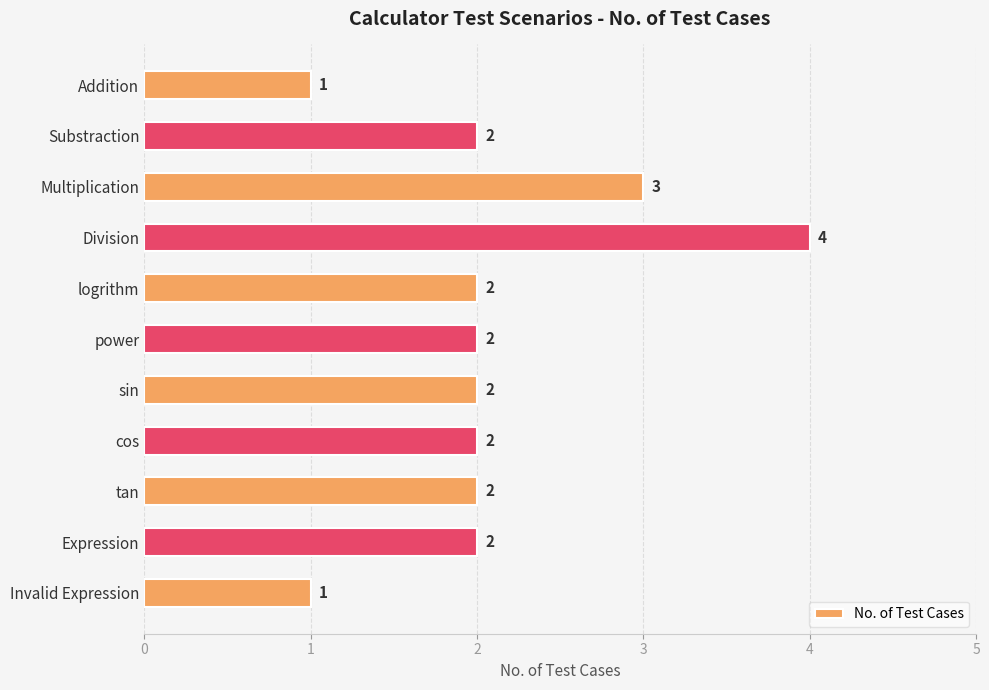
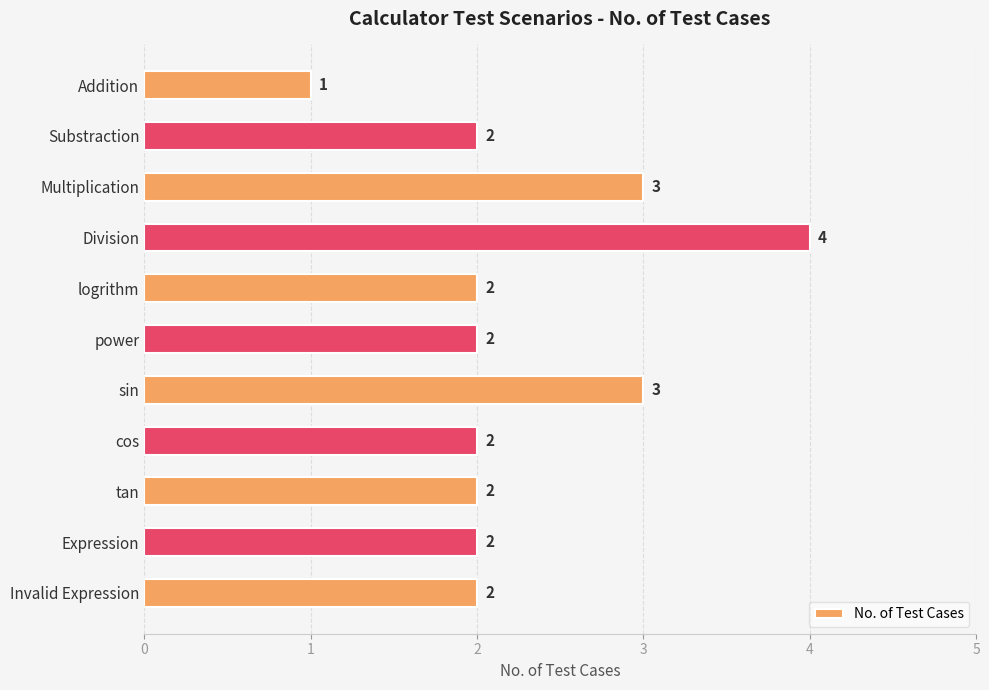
  {
    "Addition": 1,
    "Substraction": 2,
    "Multiplication": 3,
    "Division": 4,
    "logrithm": 2,
    "power": 2,
-   "sin": 2,
+   "sin": 3,
    "cos": 2,
    "tan": 2,
    "Expression": 2,
-   "Invalid Expression": 1
+   "Invalid Expression": 2
  }
